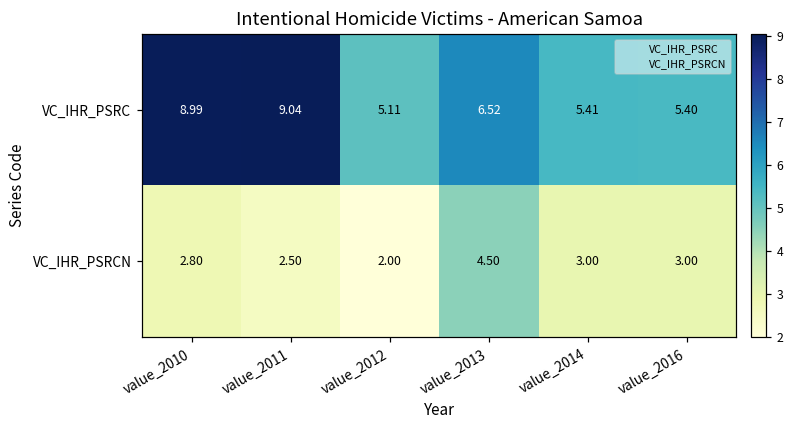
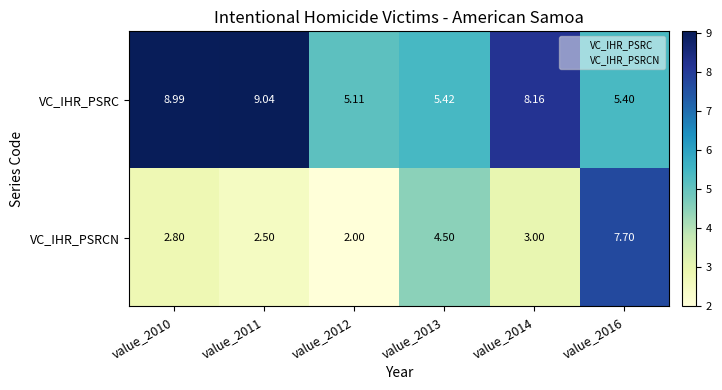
  {
    "VC_IHR_PSRC": {
      "value_2010": 8.99,
      "value_2011": 9.04,
      "value_2012": 5.11,
-     "value_2013": 6.52,
-     "value_2014": 5.41,
+     "value_2013": 5.42,
+     "value_2014": 8.16,
      "value_2016": 5.40
    },
    "VC_IHR_PSRCN": {
      "value_2010": 2.80,
      "value_2011": 2.50,
      "value_2012": 2.00,
      "value_2013": 4.50,
      "value_2014": 3.00,
-     "value_2016": 3.00
+     "value_2016": 7.70
    }
  }
